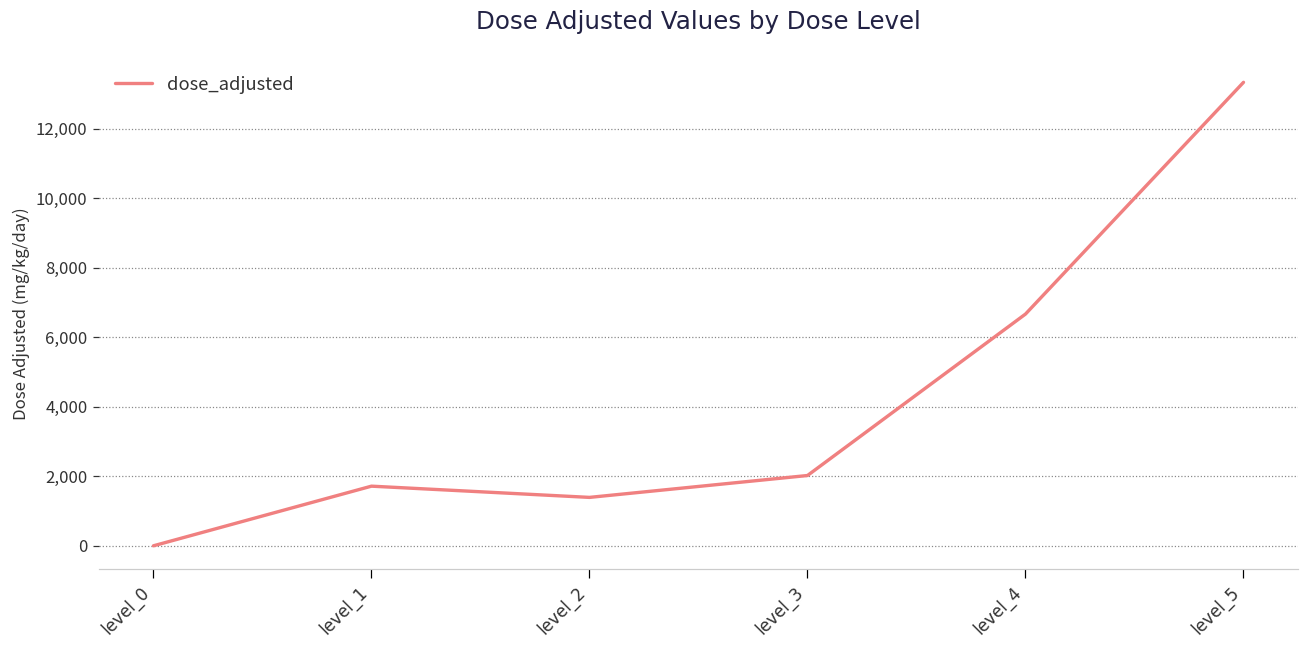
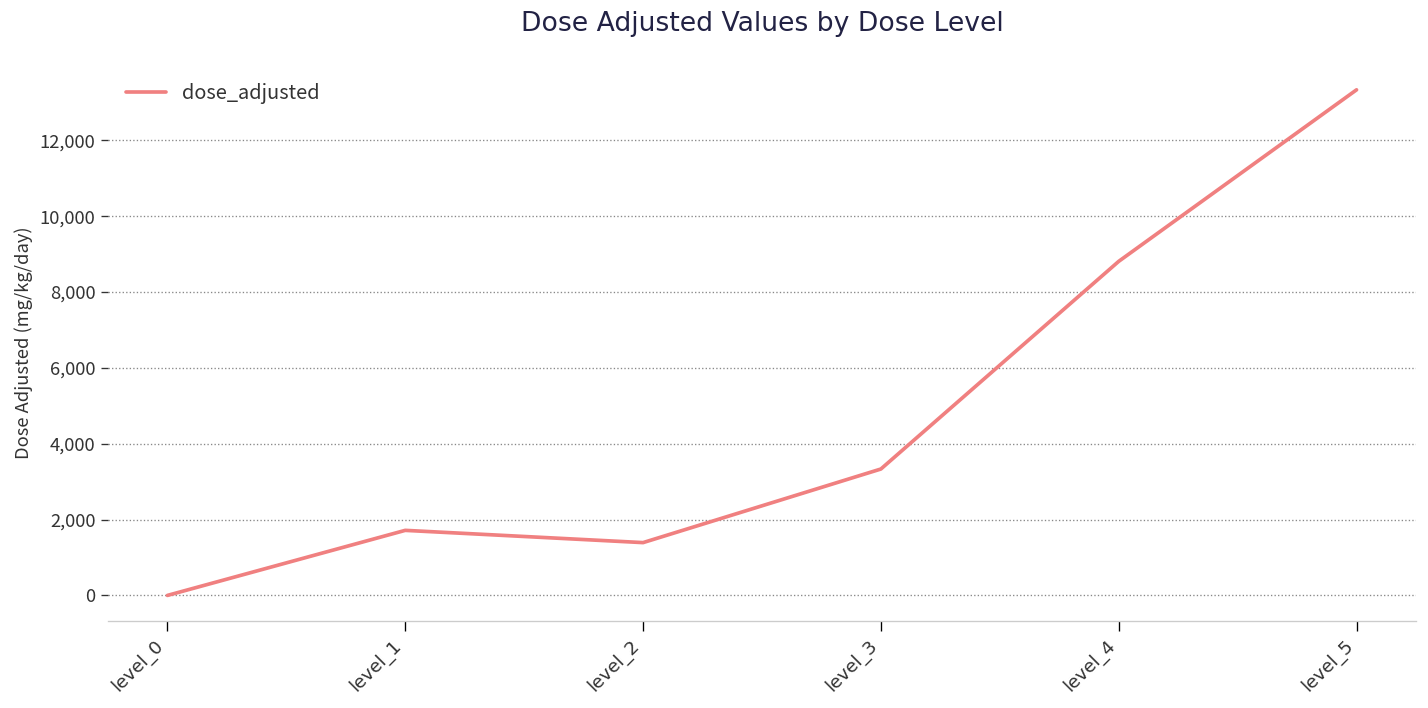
  {
    "level_0": "0",
    "level_1": "1,700",
    "level_2": "1,400",
-   "level_3": "2,000",
-   "level_4": "6,700",
+   "level_3": "3,300",
+   "level_4": "8,800",
    "level_5": "13,300"
  }
